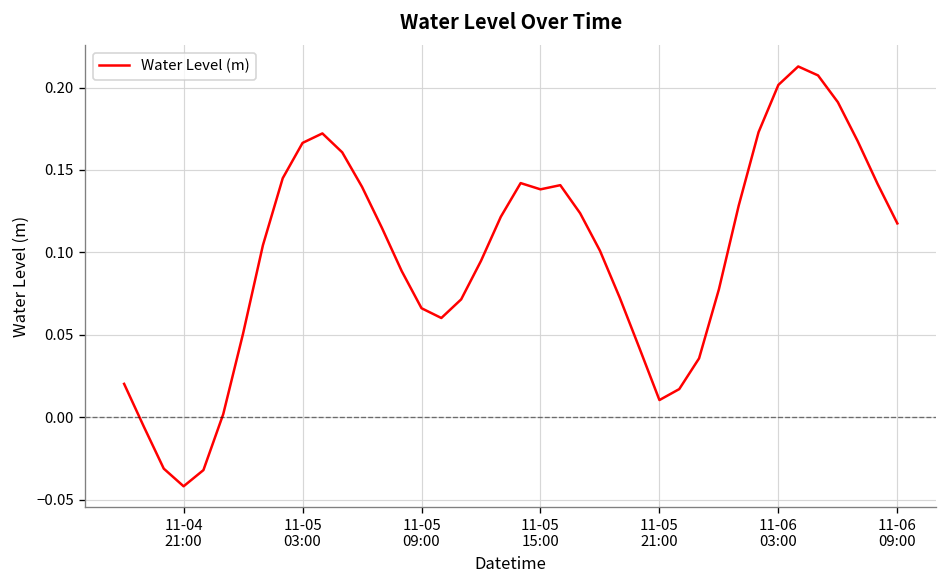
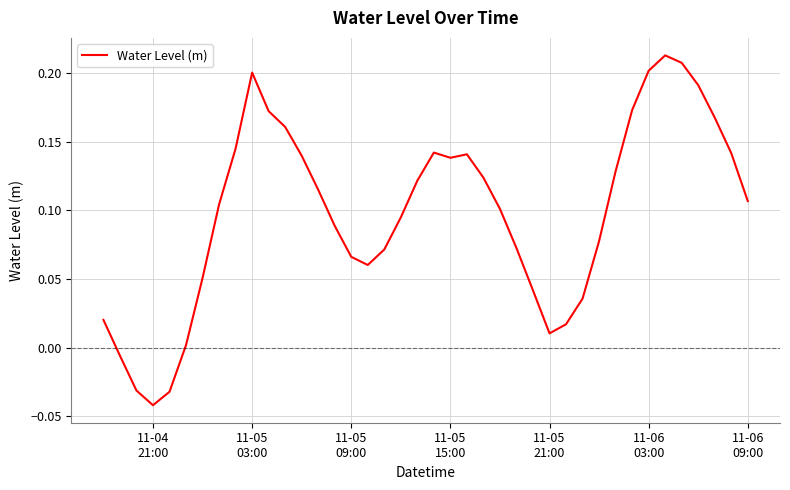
  {
    "11-04 21:00": -0.042,
-   "11-05 03:00": 0.166,
+   "11-05 03:00": 0.200,
    "11-05 09:00": 0.066,
    "11-05 15:00": 0.138,
    "11-05 21:00": 0.010,
    "11-06 03:00": 0.202,
-   "11-06 09:00": 0.118
+   "11-06 09:00": 0.107
  }
